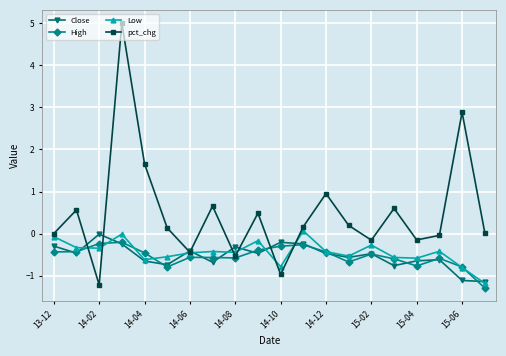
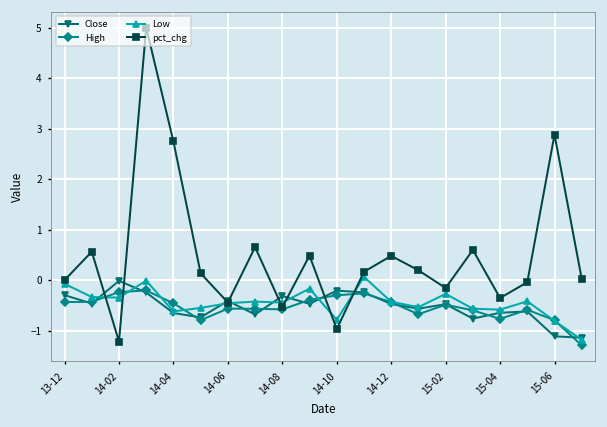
  {
    "pct_chg": {
      "13-12": 0.0,
      "14-02": -1.2,
-     "14-04": 1.7,
+     "14-04": 2.7,
      "14-10": -1.0,
-     "14-12": 1.0,
+     "14-12": 0.5,
      "15-02": -0.2,
-     "15-04": -0.2,
+     "15-04": -0.4,
      "15-06": 2.9
    }
  }
